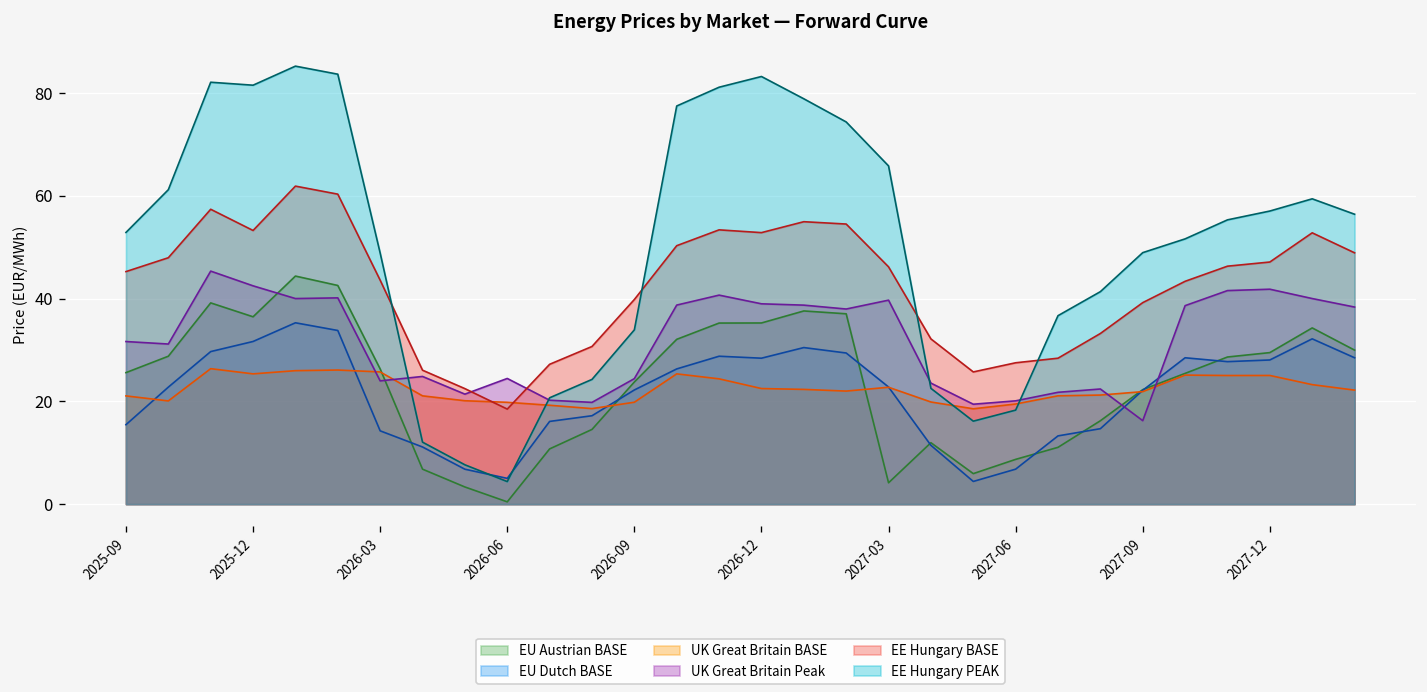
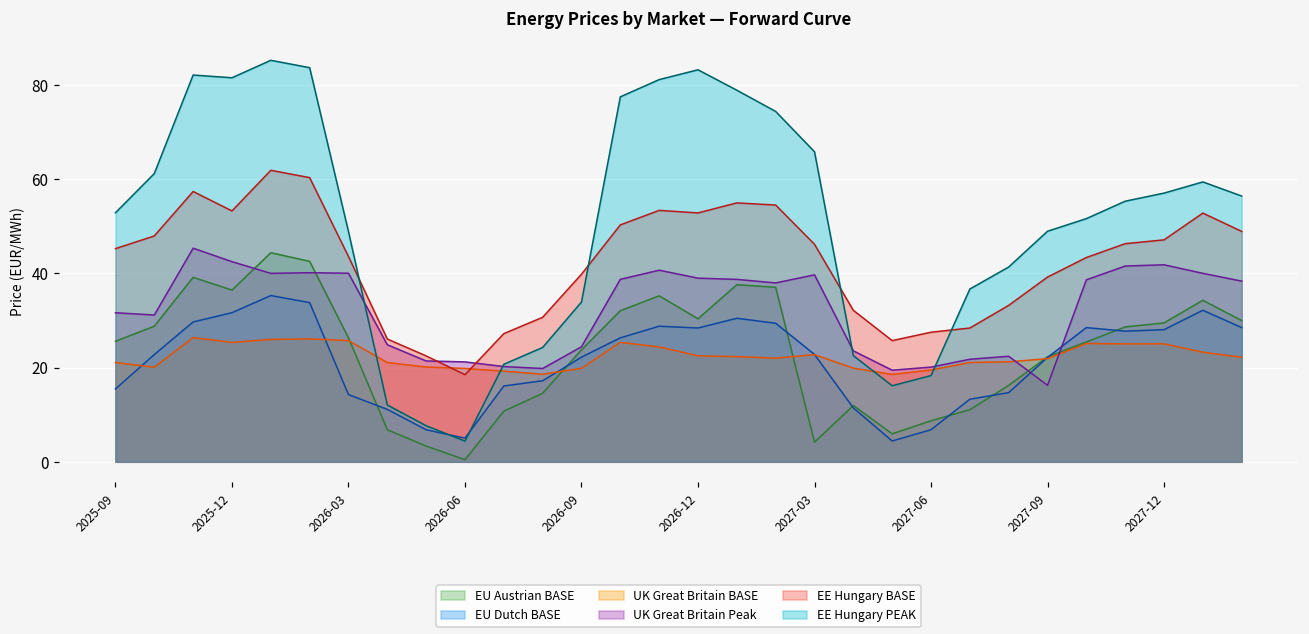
  {
    "EU Austrian BASE": {
      "2025-09": 26,
      "2025-12": 36,
      "2026-06": 0,
      "2026-09": 24,
-     "2026-12": 35,
+     "2026-12": 30,
      "2027-03": 4,
      "2027-06": 9,
      "2027-12": 29
    },
    "UK Great Britain Peak": {
      "2025-09": 32,
      "2025-12": 42,
-     "2026-03": 24,
-     "2026-06": 24,
+     "2026-03": 40,
+     "2026-06": 21,
      "2026-09": 24,
      "2026-12": 39,
      "2027-03": 40,
      "2027-06": 20,
      "2027-09": 16,
      "2027-12": 42
    }
  }
